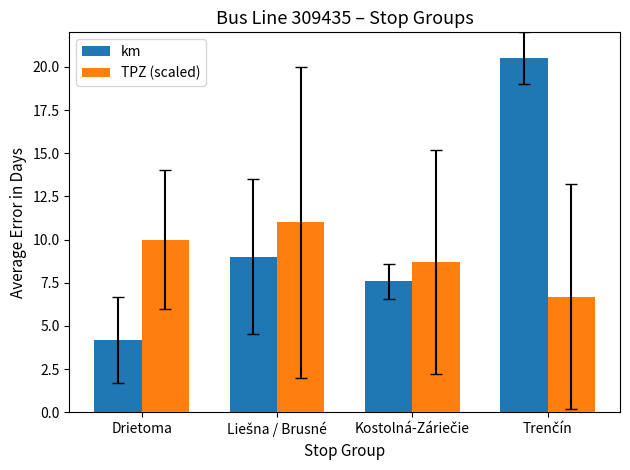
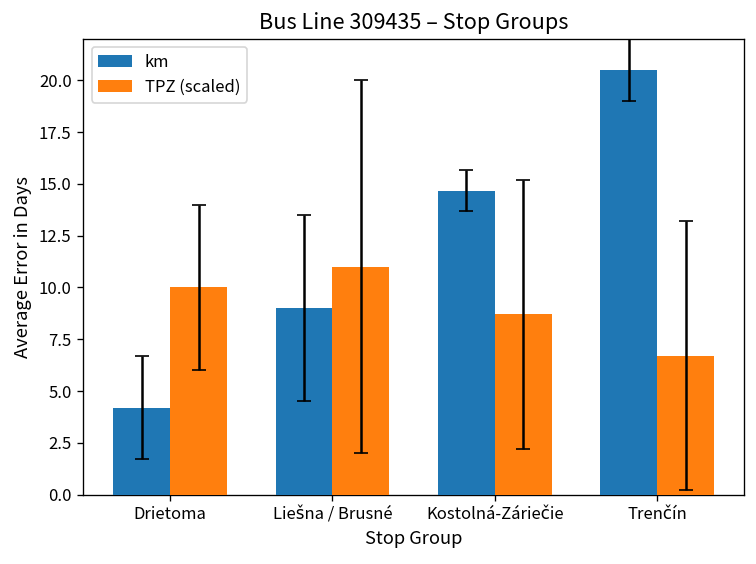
  {
    "km": {
      "Drietoma": 4.2,
      "Liešna / Brusné": 9.0,
-     "Kostolná-Záriečie": 7.6,
+     "Kostolná-Záriečie": 14.7,
      "Trenčín": 20.5
    },
    "TPZ (scaled)": {
      "Drietoma": 10.0,
      "Liešna / Brusné": 11.0,
      "Kostolná-Záriečie": 8.7,
      "Trenčín": 6.7
    }
  }
